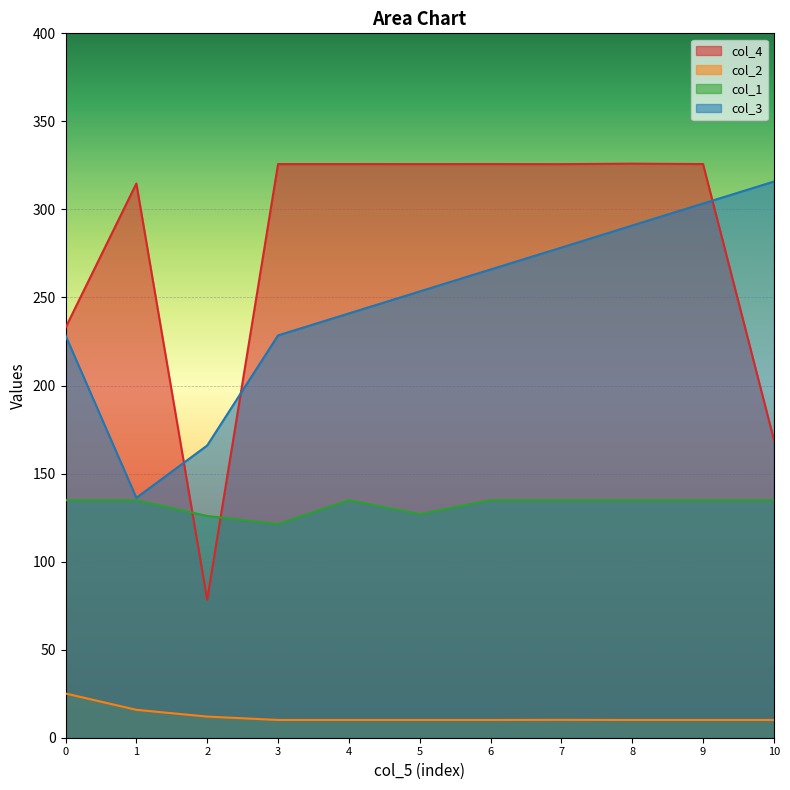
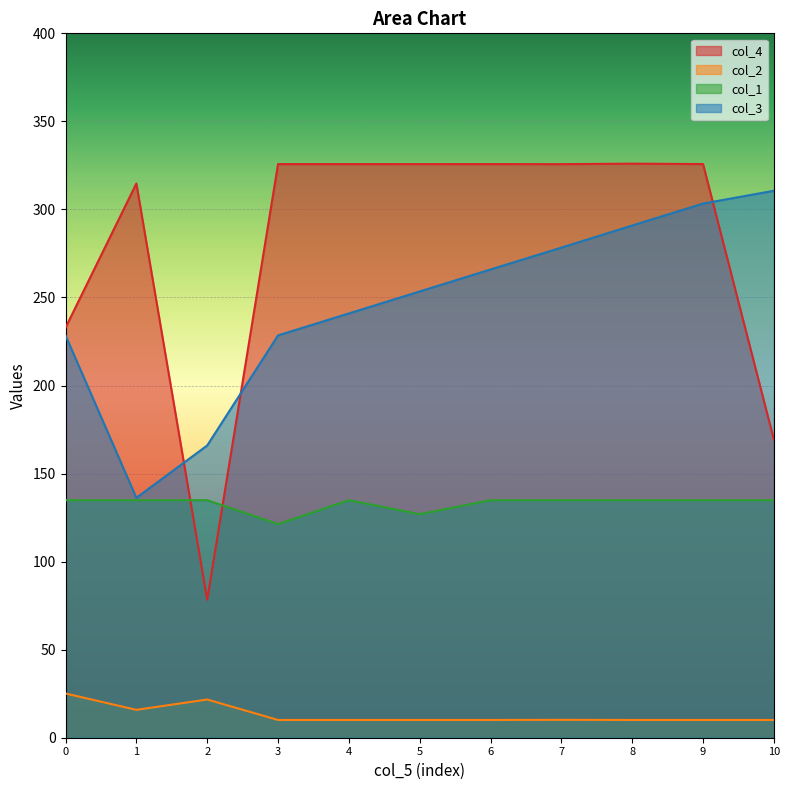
  {
    "col_4": {
      "0": 233,
      "1": 315,
      "2": 78,
      "3": 326,
      "4": 326,
      "5": 326,
      "6": 326,
      "7": 326,
      "8": 326,
      "9": 326,
      "10": 169
    },
    "col_2": {
      "0": 25,
      "1": 16,
-     "2": 12,
+     "2": 22,
      "3": 10,
      "4": 10,
      "5": 10,
      "6": 10,
      "7": 10,
      "8": 10,
      "9": 10,
      "10": 10
    },
    "col_1": {
      "0": 135,
-     "2": 126,
+     "2": 135,
      "3": 121,
      "4": 135,
      "5": 127,
      "6": 135,
      "7": 135,
      "8": 135,
      "9": 135,
      "10": 135
    },
    "col_3": {
      "0": 228,
      "2": 166,
      "3": 228,
      "4": 241,
      "5": 253,
      "6": 266,
      "7": 278,
      "8": 291,
      "9": 303,
-     "10": 316
+     "10": 311
    }
  }
